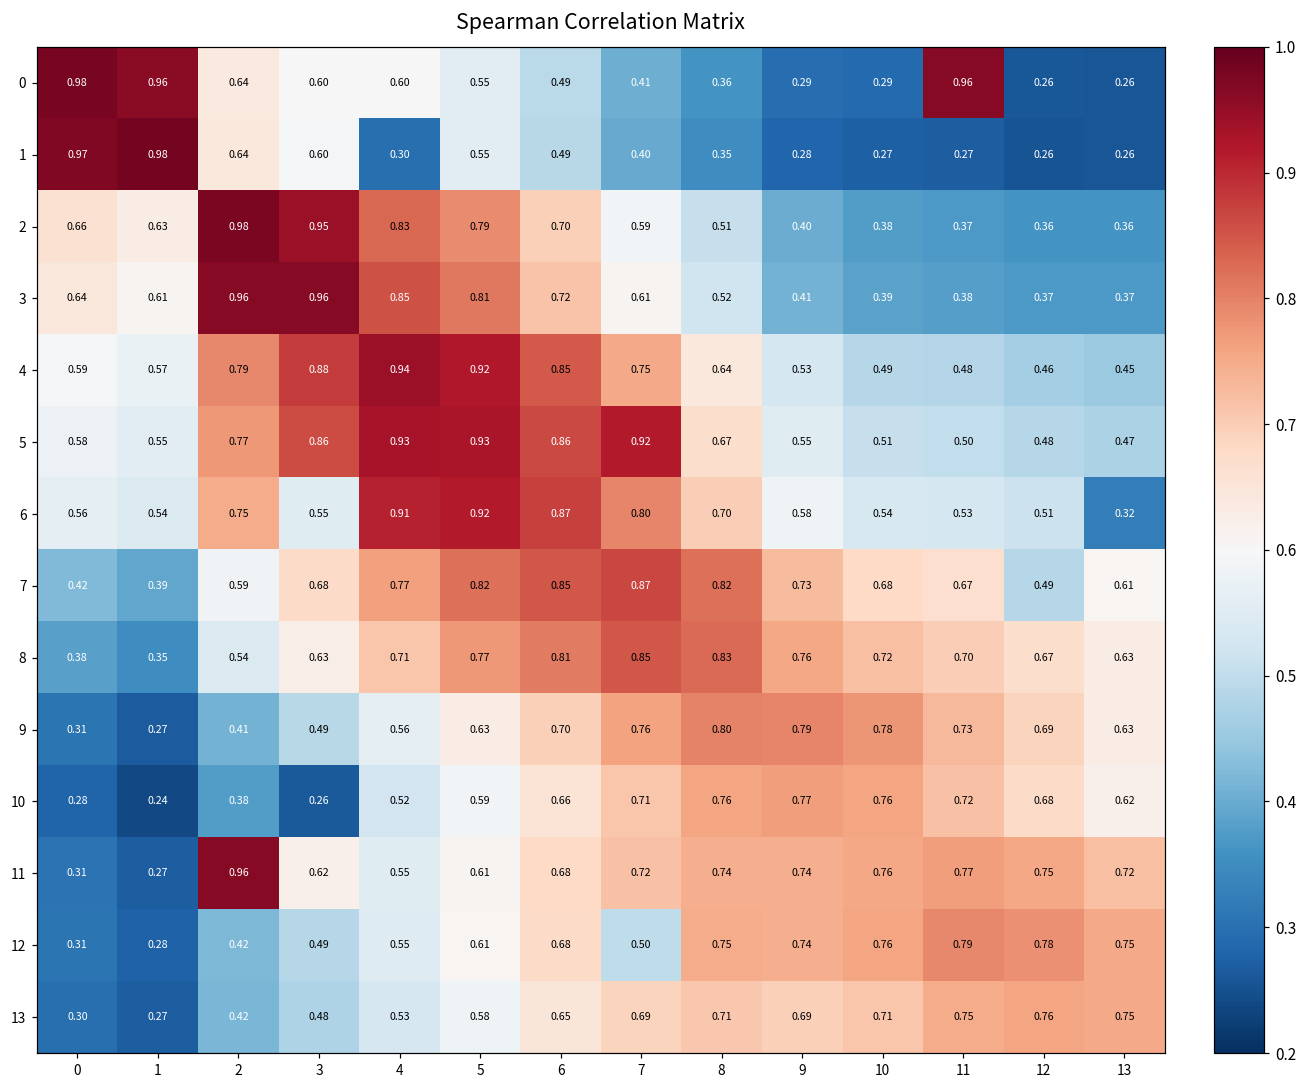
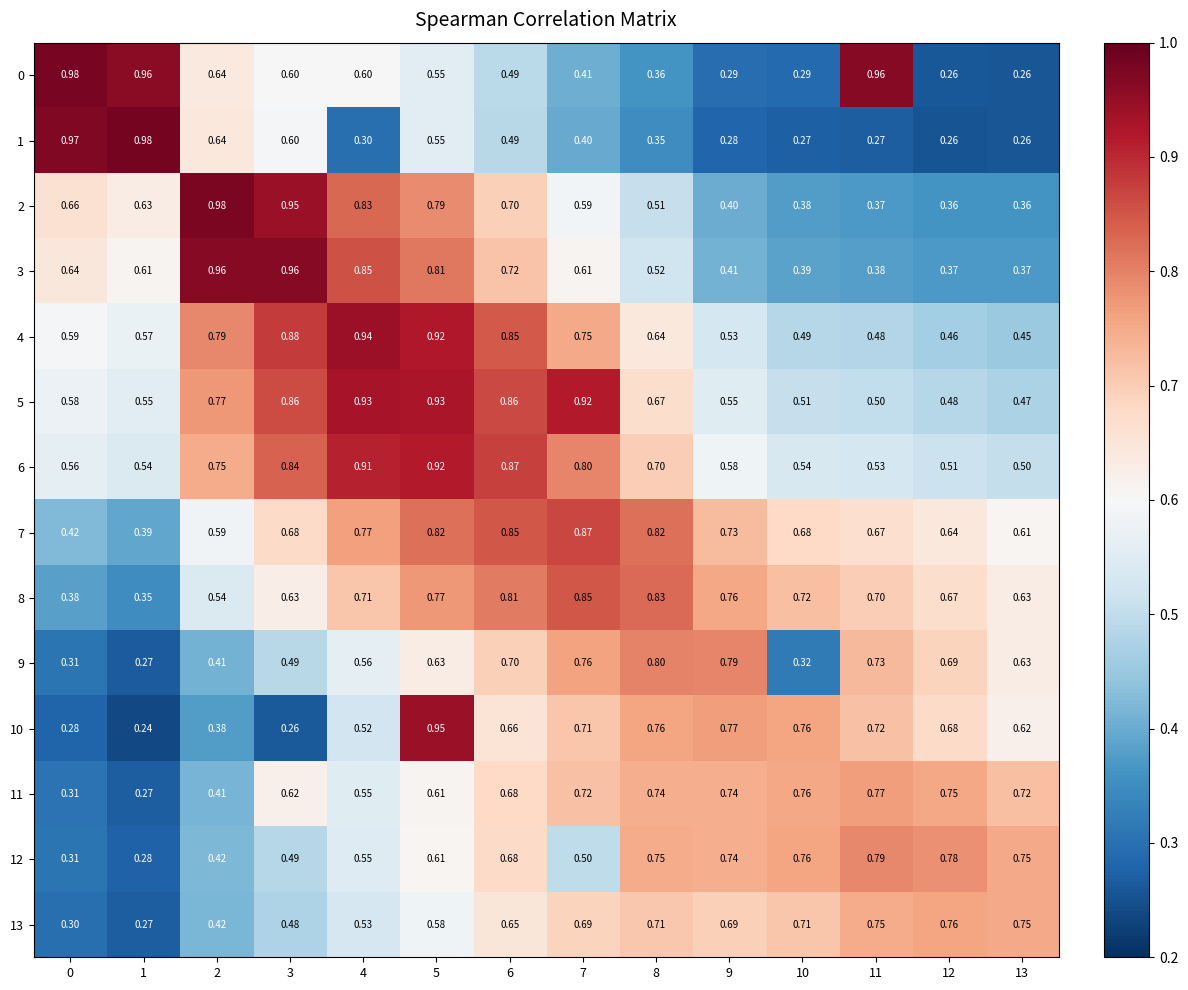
  {
    "0": {
      "0": 0.98,
      "1": 0.96,
      "2": 0.64,
      "3": 0.60,
      "4": 0.60,
      "5": 0.55,
      "6": 0.49,
      "7": 0.41,
      "8": 0.36,
      "9": 0.29,
      "10": 0.29,
      "11": 0.96,
      "12": 0.26,
      "13": 0.26
    },
    "1": {
      "0": 0.97,
      "1": 0.98,
      "2": 0.64,
      "3": 0.60,
      "4": 0.30,
      "5": 0.55,
      "6": 0.49,
      "7": 0.40,
      "8": 0.35,
      "9": 0.28,
      "10": 0.27,
      "11": 0.27,
      "12": 0.26,
      "13": 0.26
    },
    "2": {
      "0": 0.66,
      "1": 0.63,
      "2": 0.98,
      "3": 0.95,
      "4": 0.83,
      "5": 0.79,
      "6": 0.70,
      "7": 0.59,
      "8": 0.51,
      "9": 0.40,
      "10": 0.38,
      "11": 0.37,
      "12": 0.36,
      "13": 0.36
    },
    "3": {
      "0": 0.64,
      "1": 0.61,
      "2": 0.96,
      "3": 0.96,
      "4": 0.85,
      "5": 0.81,
      "6": 0.72,
      "7": 0.61,
      "8": 0.52,
      "9": 0.41,
      "10": 0.39,
      "11": 0.38,
      "12": 0.37,
      "13": 0.37
    },
    "4": {
      "0": 0.59,
      "1": 0.57,
      "2": 0.79,
      "3": 0.88,
      "4": 0.94,
      "5": 0.92,
      "6": 0.85,
      "7": 0.75,
      "8": 0.64,
      "9": 0.53,
      "10": 0.49,
      "11": 0.48,
      "12": 0.46,
      "13": 0.45
    },
    "5": {
      "0": 0.58,
      "1": 0.55,
      "2": 0.77,
      "3": 0.86,
      "4": 0.93,
      "5": 0.93,
      "6": 0.86,
      "7": 0.92,
      "8": 0.67,
      "9": 0.55,
      "10": 0.51,
      "11": 0.50,
      "12": 0.48,
      "13": 0.47
    },
    "6": {
      "0": 0.56,
      "1": 0.54,
      "2": 0.75,
-     "3": 0.55,
+     "3": 0.84,
      "4": 0.91,
      "5": 0.92,
      "6": 0.87,
      "7": 0.80,
      "8": 0.70,
      "9": 0.58,
      "10": 0.54,
      "11": 0.53,
      "12": 0.51,
-     "13": 0.32
+     "13": 0.50
    },
    "7": {
      "0": 0.42,
      "1": 0.39,
      "2": 0.59,
      "3": 0.68,
      "4": 0.77,
      "5": 0.82,
      "6": 0.85,
      "7": 0.87,
      "8": 0.82,
      "9": 0.73,
      "10": 0.68,
      "11": 0.67,
-     "12": 0.49,
+     "12": 0.64,
      "13": 0.61
    },
    "8": {
      "0": 0.38,
      "1": 0.35,
      "2": 0.54,
      "3": 0.63,
      "4": 0.71,
      "5": 0.77,
      "6": 0.81,
      "7": 0.85,
      "8": 0.83,
      "9": 0.76,
      "10": 0.72,
      "11": 0.70,
      "12": 0.67,
      "13": 0.63
    },
    "9": {
      "0": 0.31,
      "1": 0.27,
      "2": 0.41,
      "3": 0.49,
      "4": 0.56,
      "5": 0.63,
      "6": 0.70,
      "7": 0.76,
      "8": 0.80,
      "9": 0.79,
-     "10": 0.78,
+     "10": 0.32,
      "11": 0.73,
      "12": 0.69,
      "13": 0.63
    },
    "10": {
      "0": 0.28,
      "1": 0.24,
      "2": 0.38,
      "3": 0.26,
      "4": 0.52,
-     "5": 0.59,
+     "5": 0.95,
      "6": 0.66,
      "7": 0.71,
      "8": 0.76,
      "9": 0.77,
      "10": 0.76,
      "11": 0.72,
      "12": 0.68,
      "13": 0.62
    },
    "11": {
      "0": 0.31,
      "1": 0.27,
-     "2": 0.96,
+     "2": 0.41,
      "3": 0.62,
      "4": 0.55,
      "5": 0.61,
      "6": 0.68,
      "7": 0.72,
      "8": 0.74,
      "9": 0.74,
      "10": 0.76,
      "11": 0.77,
      "12": 0.75,
      "13": 0.72
    },
    "12": {
      "0": 0.31,
      "1": 0.28,
      "2": 0.42,
      "3": 0.49,
      "4": 0.55,
      "5": 0.61,
      "6": 0.68,
      "7": 0.50,
      "8": 0.75,
      "9": 0.74,
      "10": 0.76,
      "11": 0.79,
      "12": 0.78,
      "13": 0.75
    },
    "13": {
      "0": 0.30,
      "1": 0.27,
      "2": 0.42,
      "3": 0.48,
      "4": 0.53,
      "5": 0.58,
      "6": 0.65,
      "7": 0.69,
      "8": 0.71,
      "9": 0.69,
      "10": 0.71,
      "11": 0.75,
      "12": 0.76,
      "13": 0.75
    }
  }
